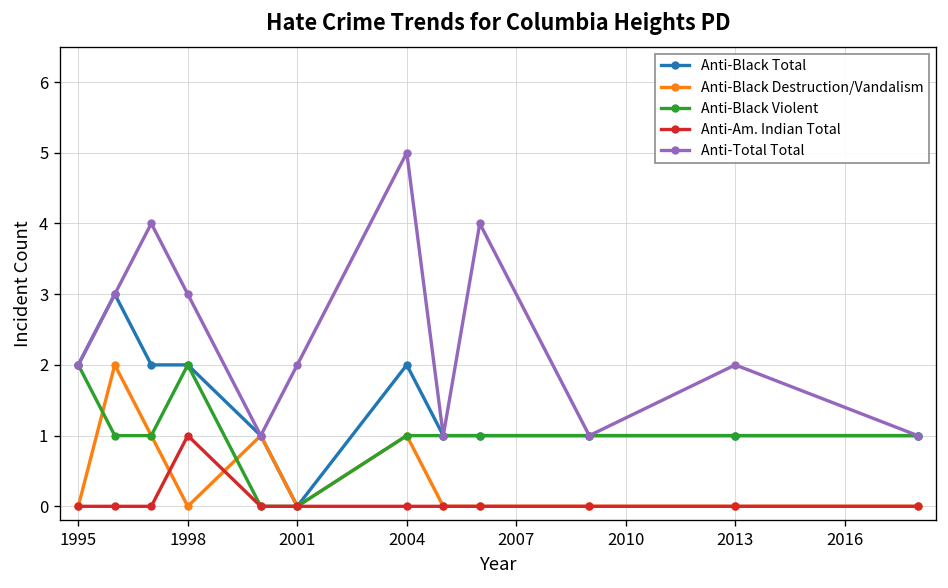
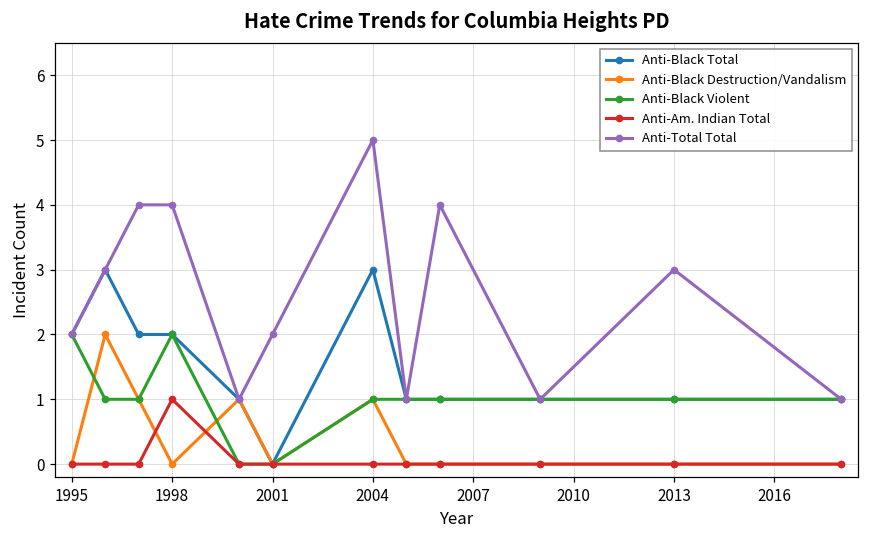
  {
    "Anti-Black Total": {
-     "2004": 2
+     "2004": 3
    },
    "Anti-Black Destruction/Vandalism": {
      "1998": 0
    },
    "Anti-Am. Indian Total": {
      "1998": 1,
      "2004": 0
    },
    "Anti-Total Total": {
-     "1998": 3,
+     "1998": 4,
      "2001": 2,
      "2004": 5,
-     "2013": 2
+     "2013": 3
    }
  }
